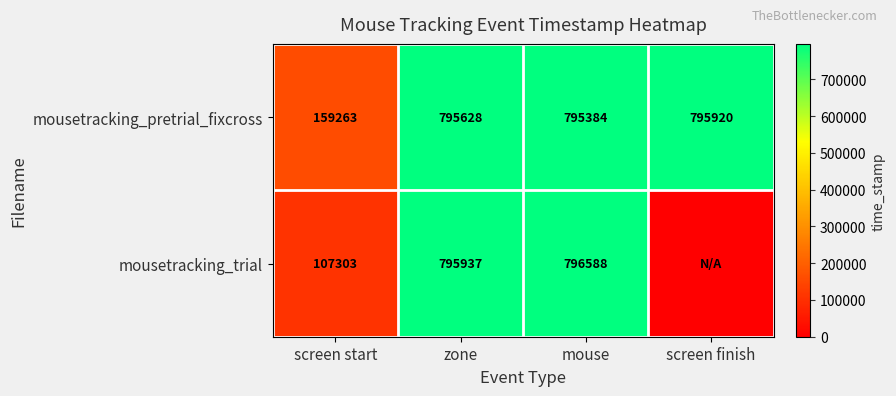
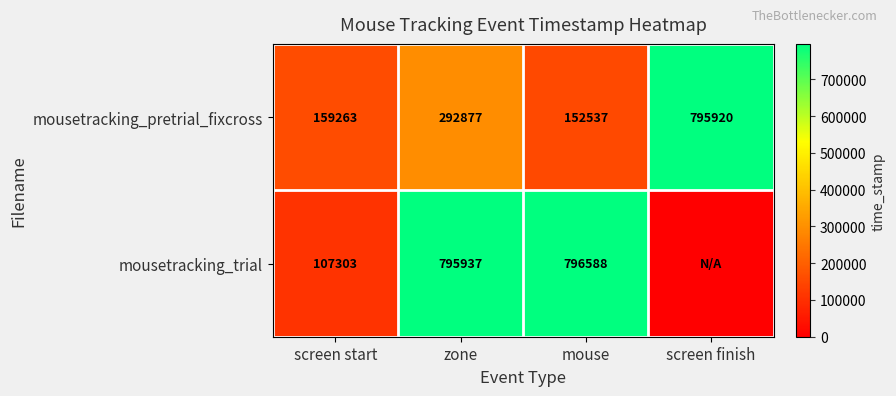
  {
    "mousetracking_pretrial_fixcross": {
      "screen start": 159263,
-     "zone": 795628,
-     "mouse": 795384,
+     "zone": 292877,
+     "mouse": 152537,
      "screen finish": 795920
    },
    "mousetracking_trial": {
      "screen start": 107303,
      "zone": 795937,
      "mouse": 796588
    }
  }
